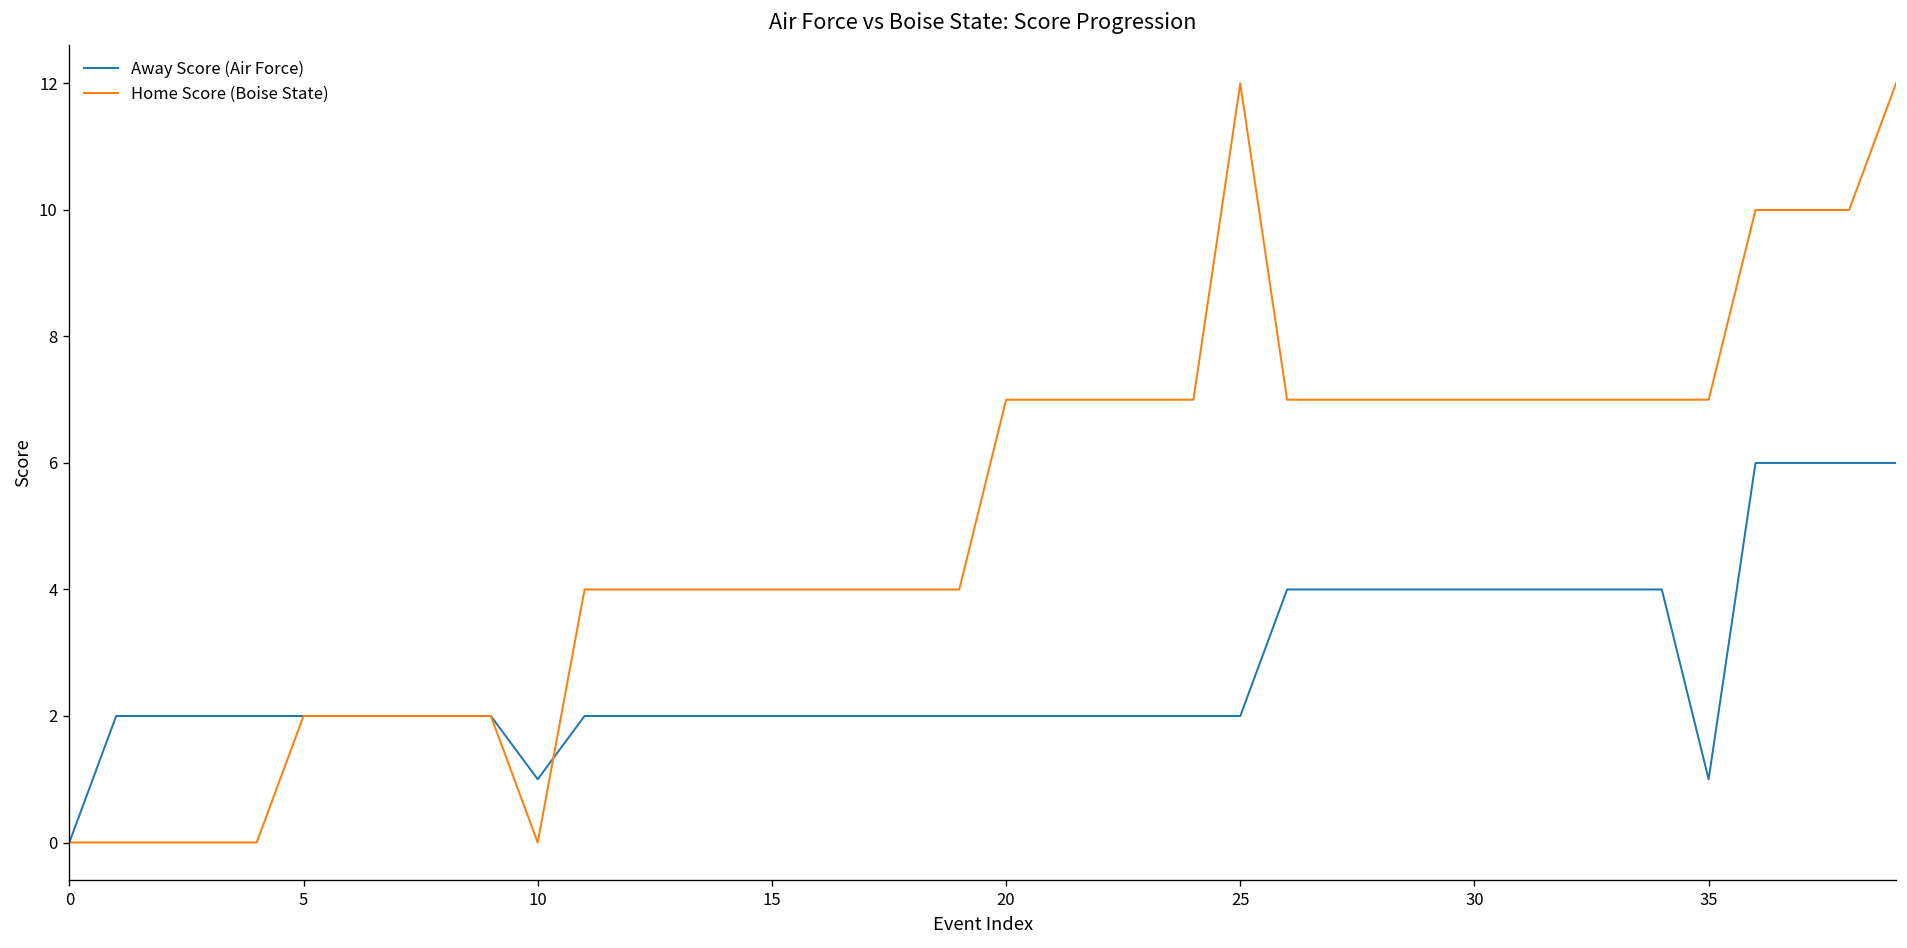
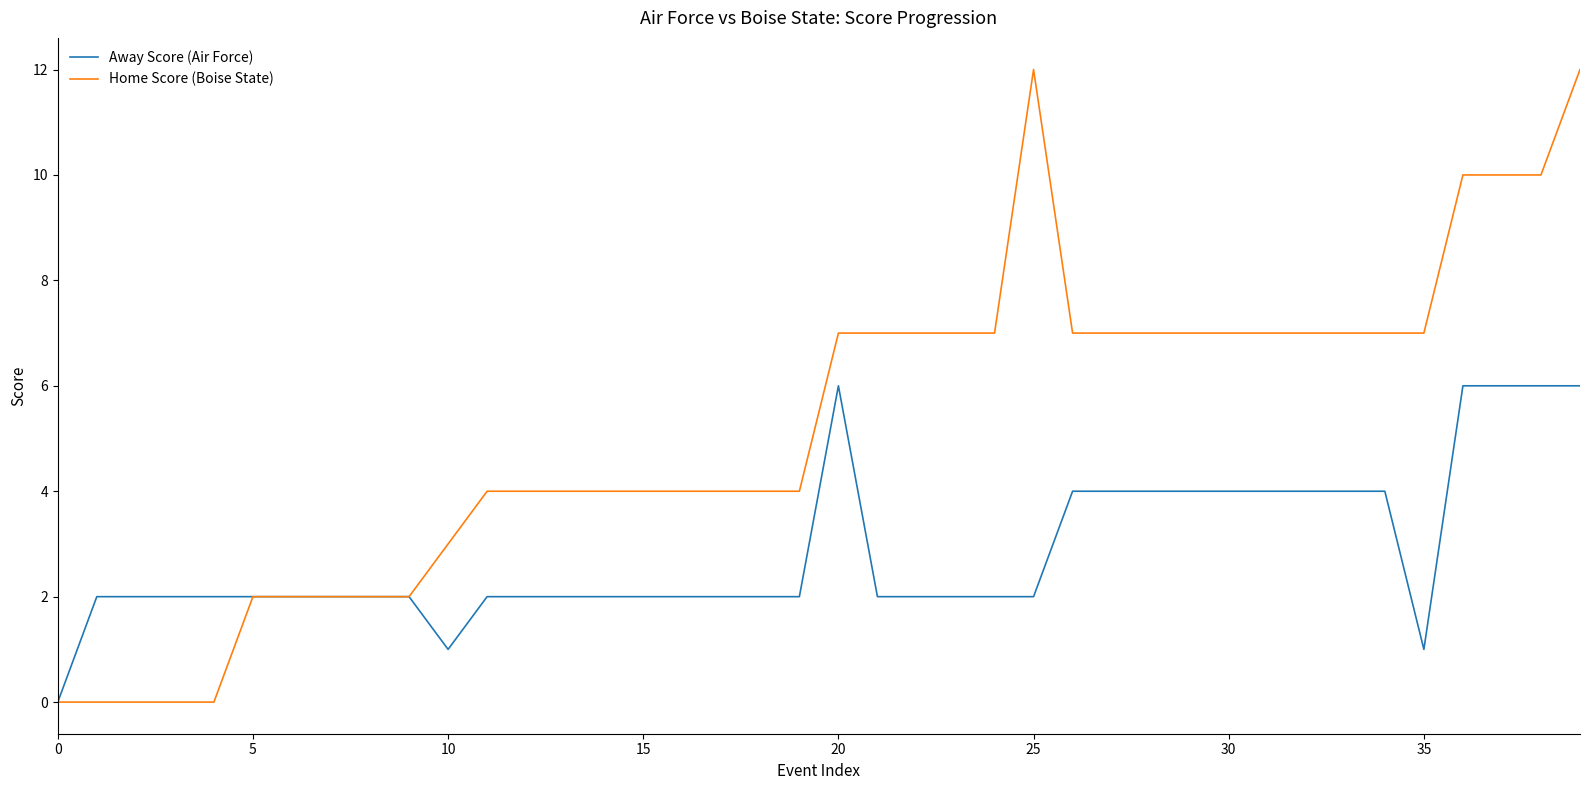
  {
    "Away Score (Air Force)": {
      "10": 1,
      "15": 2,
-     "20": 2,
+     "20": 6,
      "25": 2,
      "30": 4,
      "35": 1
    },
    "Home Score (Boise State)": {
-     "10": 0,
+     "10": 3,
      "15": 4,
      "20": 7,
      "25": 12,
      "30": 7,
      "35": 7
    }
  }
